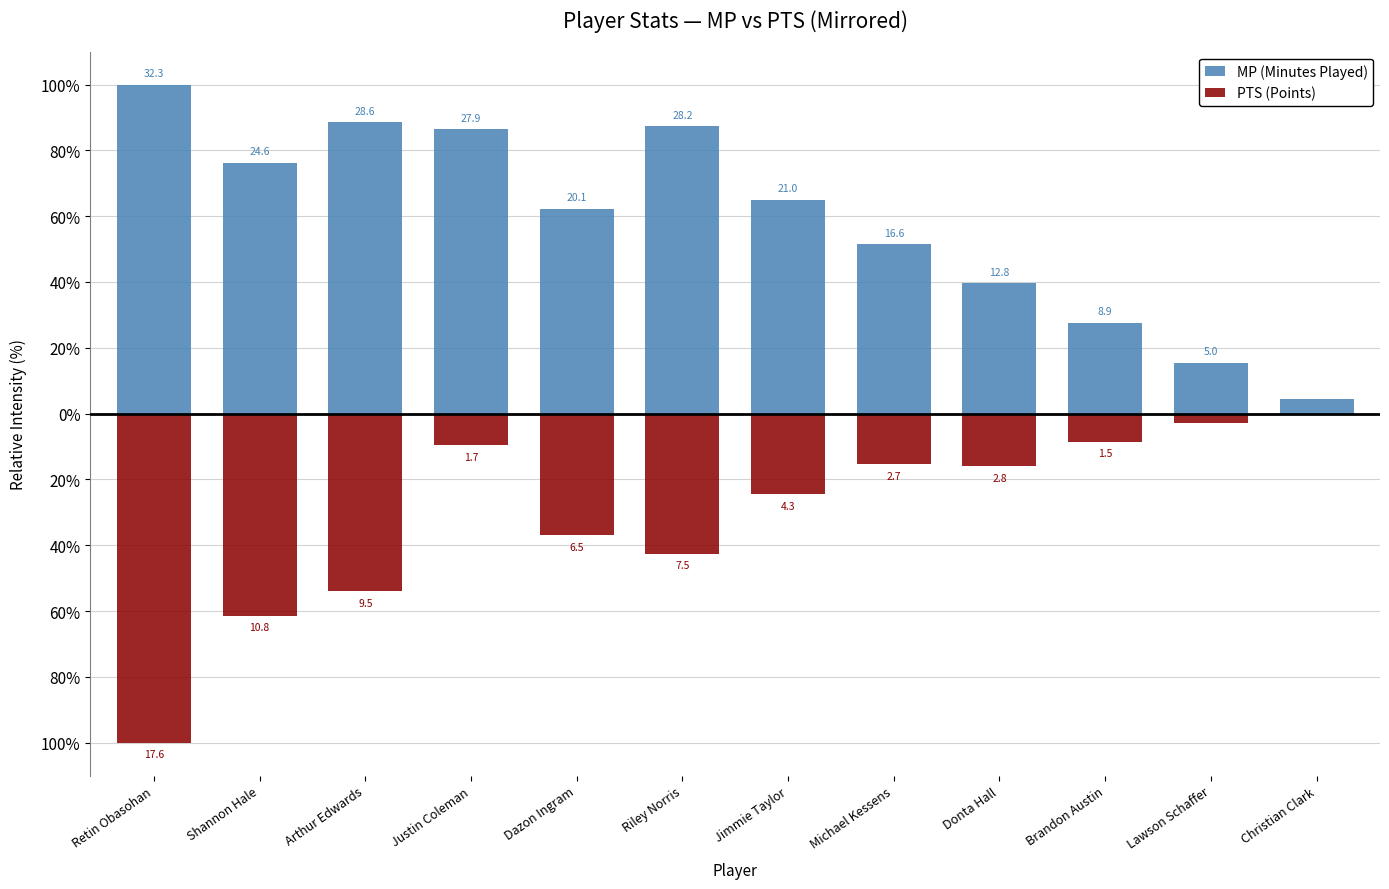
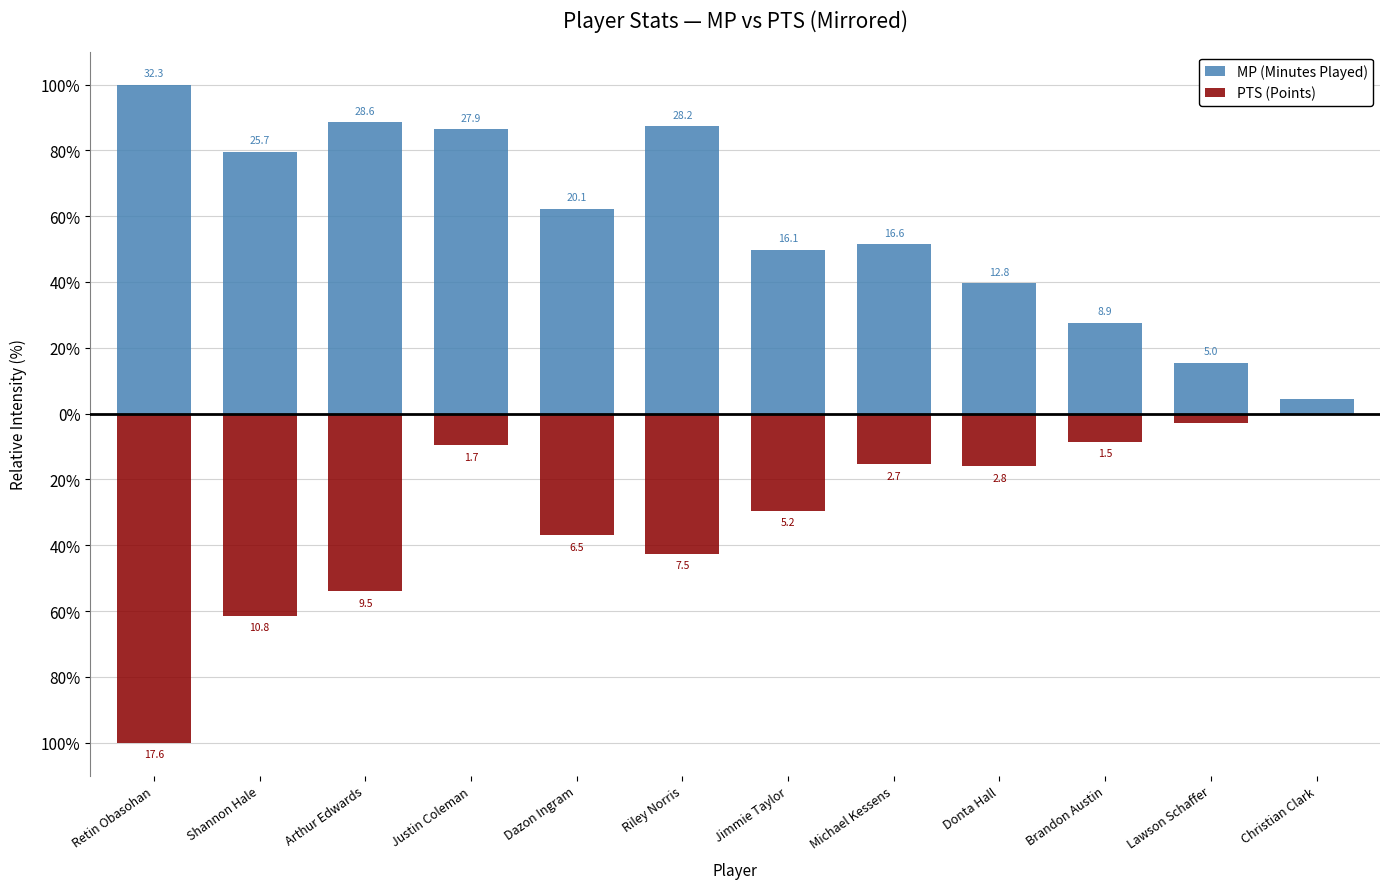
  {
    "MP (Minutes Played)": {
-     "Shannon Hale": 24.6,
-     "Jimmie Taylor": 21.0
+     "Shannon Hale": 25.7,
+     "Jimmie Taylor": 16.1
    },
    "PTS (Points)": {
-     "Jimmie Taylor": 4.3
+     "Jimmie Taylor": 5.2
    }
  }
